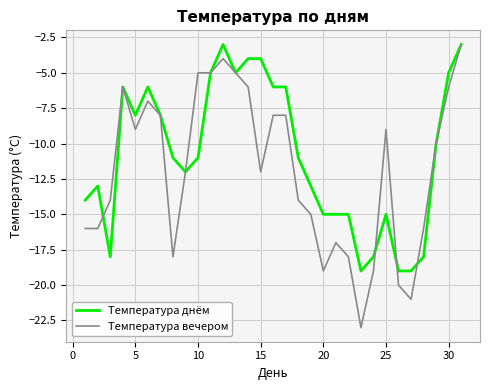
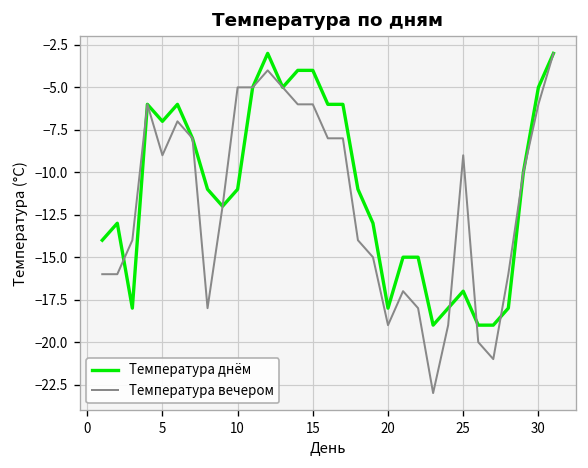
  {
    "Температура днём": {
-     "5": -8,
+     "5": -7,
      "10": -11,
      "15": -4,
-     "20": -15,
-     "25": -15,
+     "20": -18,
+     "25": -17,
      "30": -5
    },
    "Температура вечером": {
      "5": -9,
      "10": -5,
-     "15": -12,
+     "15": -6,
      "20": -19,
      "25": -9,
      "30": -6
    }
  }
